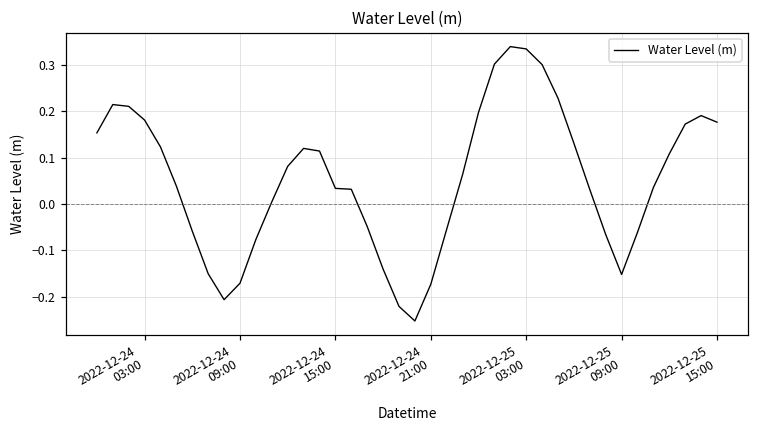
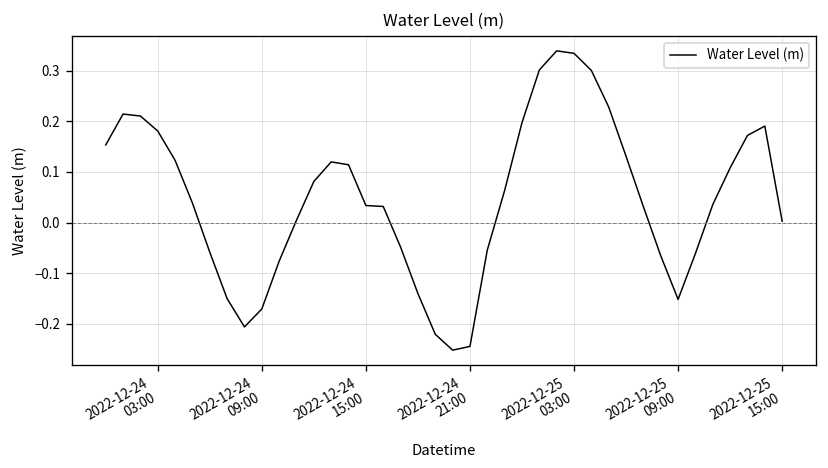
  {
    "2022-12-24 03:00": 0.18,
    "2022-12-24 09:00": -0.17,
    "2022-12-24 15:00": 0.03,
-   "2022-12-24 21:00": -0.17,
+   "2022-12-24 21:00": -0.24,
    "2022-12-25 03:00": 0.33,
    "2022-12-25 09:00": -0.15,
-   "2022-12-25 15:00": 0.18
+   "2022-12-25 15:00": 0.00
  }
